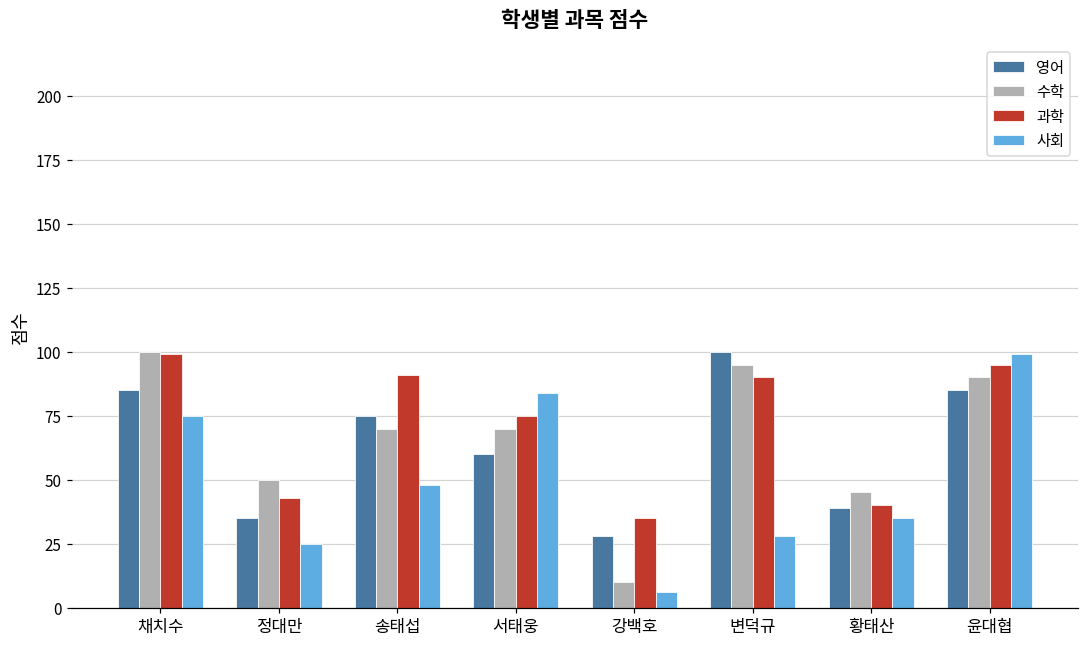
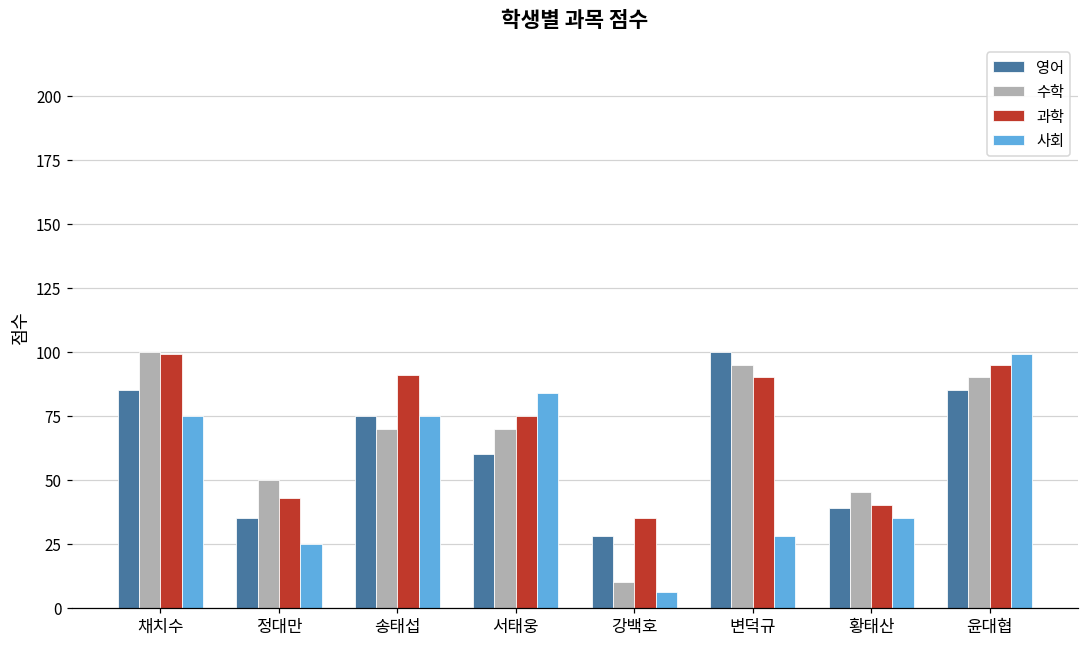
  {
    "영어": {
      "채치수": 85,
      "정대만": 35,
      "송태섭": 75,
      "서태웅": 60,
      "강백호": 28,
      "변덕규": 100,
      "황태산": 39,
      "윤대협": 85
    },
    "수학": {
      "채치수": 100,
      "정대만": 50,
      "송태섭": 70,
      "서태웅": 70,
      "강백호": 10,
      "변덕규": 95,
      "황태산": 45,
      "윤대협": 90
    },
    "과학": {
      "채치수": 99,
      "정대만": 43,
      "송태섭": 91,
      "서태웅": 75,
      "강백호": 35,
      "변덕규": 90,
      "황태산": 40,
      "윤대협": 95
    },
    "사회": {
      "채치수": 75,
      "정대만": 25,
-     "송태섭": 48,
+     "송태섭": 75,
      "서태웅": 84,
      "강백호": 6,
      "변덕규": 28,
      "황태산": 35,
      "윤대협": 99
    }
  }
